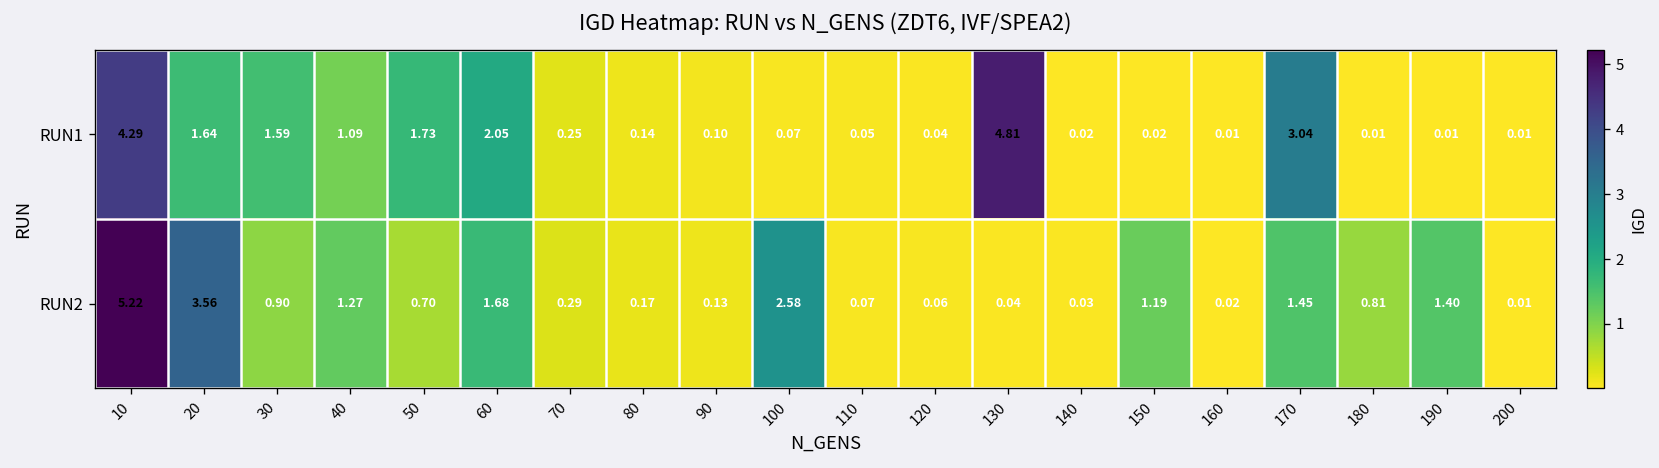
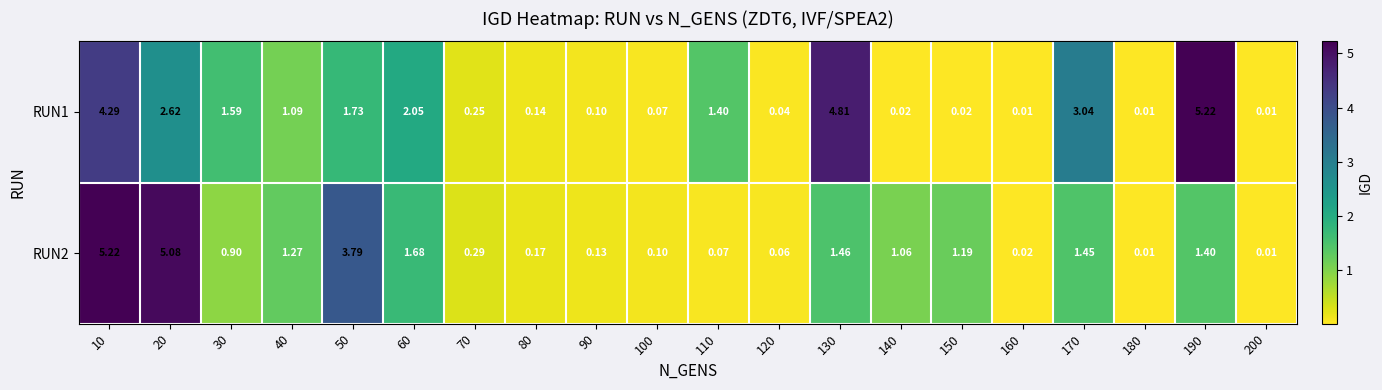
  {
    "RUN1": {
      "10": 4.29,
-     "20": 1.64,
+     "20": 2.62,
      "30": 1.59,
      "40": 1.09,
      "50": 1.73,
      "60": 2.05,
      "70": 0.25,
      "80": 0.14,
      "90": 0.10,
      "100": 0.07,
-     "110": 0.05,
+     "110": 1.40,
      "120": 0.04,
      "130": 4.81,
      "140": 0.02,
      "150": 0.02,
      "160": 0.01,
      "170": 3.04,
      "180": 0.01,
-     "190": 0.01,
+     "190": 5.22,
      "200": 0.01
    },
    "RUN2": {
      "10": 5.22,
-     "20": 3.56,
+     "20": 5.08,
      "30": 0.90,
      "40": 1.27,
-     "50": 0.70,
+     "50": 3.79,
      "60": 1.68,
      "70": 0.29,
      "80": 0.17,
      "90": 0.13,
-     "100": 2.58,
+     "100": 0.10,
      "110": 0.07,
      "120": 0.06,
-     "130": 0.04,
-     "140": 0.03,
+     "130": 1.46,
+     "140": 1.06,
      "150": 1.19,
      "160": 0.02,
      "170": 1.45,
-     "180": 0.81,
+     "180": 0.01,
      "190": 1.40,
      "200": 0.01
    }
  }
